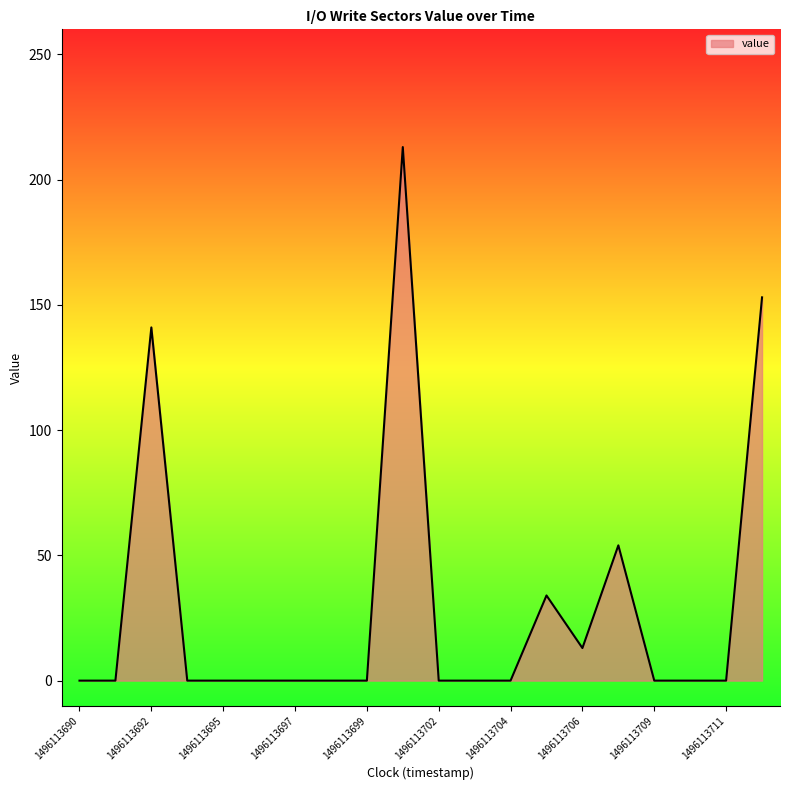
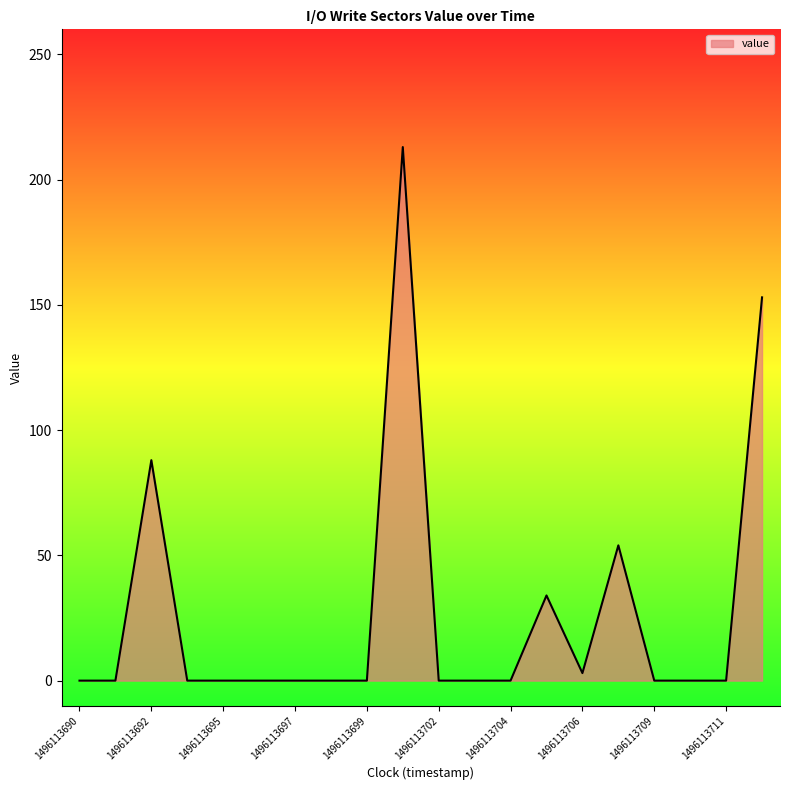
  {
    "1496113690": 0,
-   "1496113692": 141,
+   "1496113692": 88,
    "1496113695": 0,
    "1496113697": 0,
    "1496113699": 0,
    "1496113702": 0,
    "1496113704": 0,
-   "1496113706": 13,
+   "1496113706": 3,
    "1496113709": 0,
    "1496113711": 0
  }
